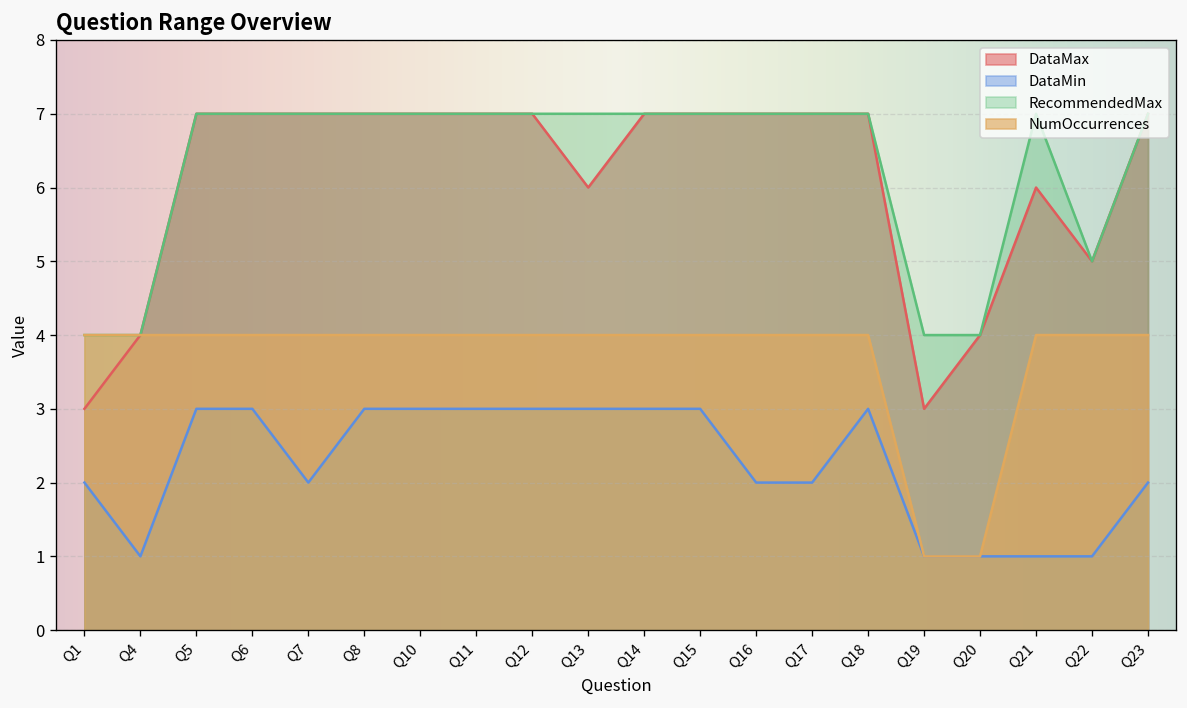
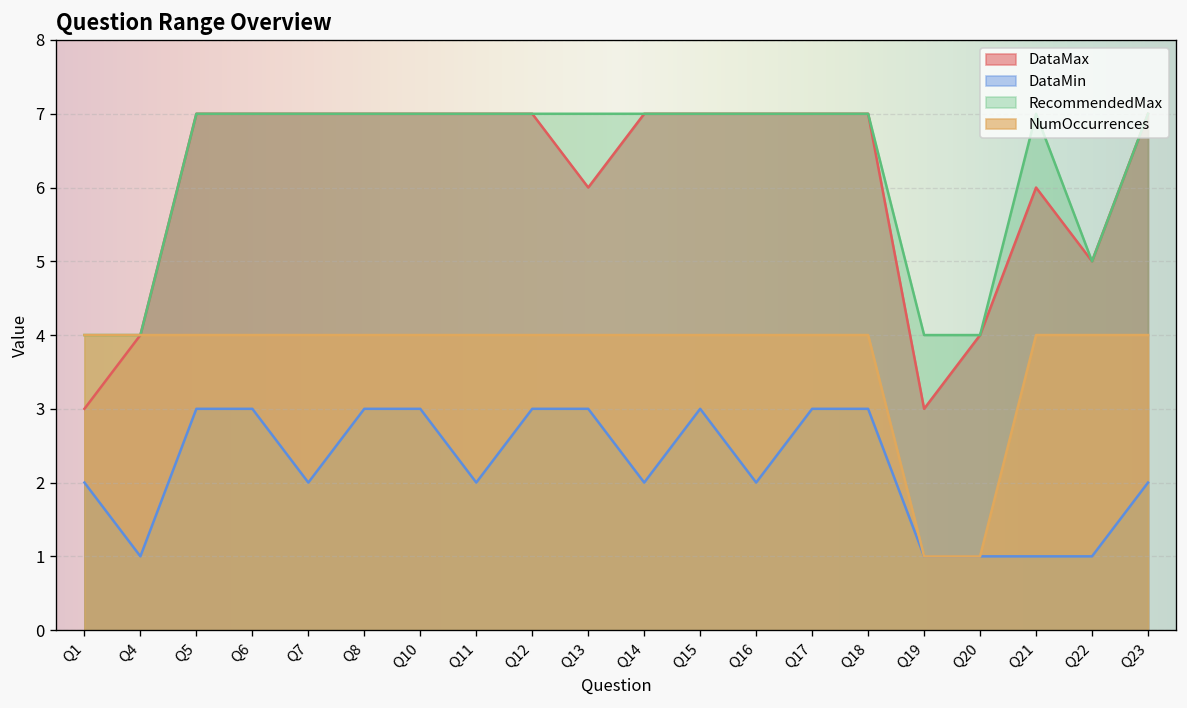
  {
    "DataMin": {
      "Q1": 2,
      "Q4": 1,
      "Q5": 3,
      "Q6": 3,
      "Q7": 2,
      "Q8": 3,
      "Q10": 3,
-     "Q11": 3,
+     "Q11": 2,
      "Q12": 3,
      "Q13": 3,
-     "Q14": 3,
+     "Q14": 2,
      "Q15": 3,
      "Q16": 2,
-     "Q17": 2,
+     "Q17": 3,
      "Q18": 3,
      "Q21": 1,
      "Q22": 1,
      "Q23": 2
    },
    "RecommendedMax": {
      "Q13": 7,
      "Q19": 4
    }
  }
